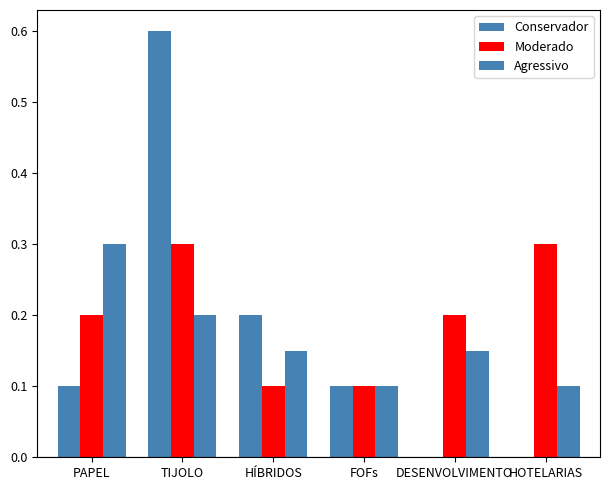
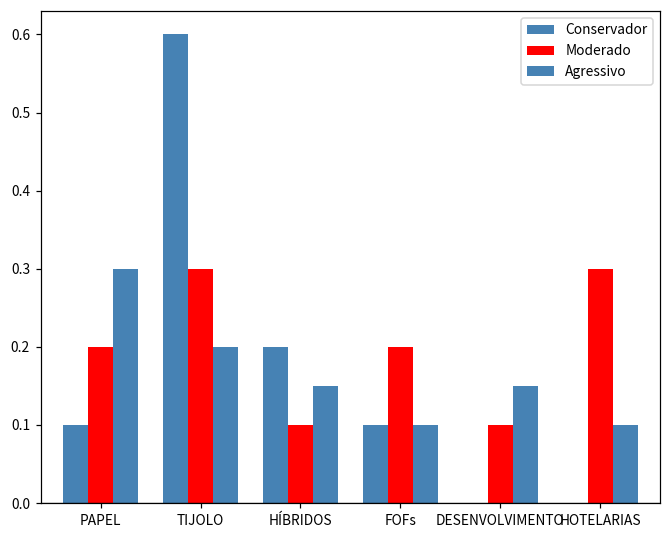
  {
    "Moderado": {
      "PAPEL": 0.2,
      "TIJOLO": 0.3,
      "HÍBRIDOS": 0.1,
-     "FOFs": 0.1,
-     "DESENVOLVIMENTO": 0.2,
+     "FOFs": 0.2,
+     "DESENVOLVIMENTO": 0.1,
      "HOTELARIAS": 0.3
    }
  }
